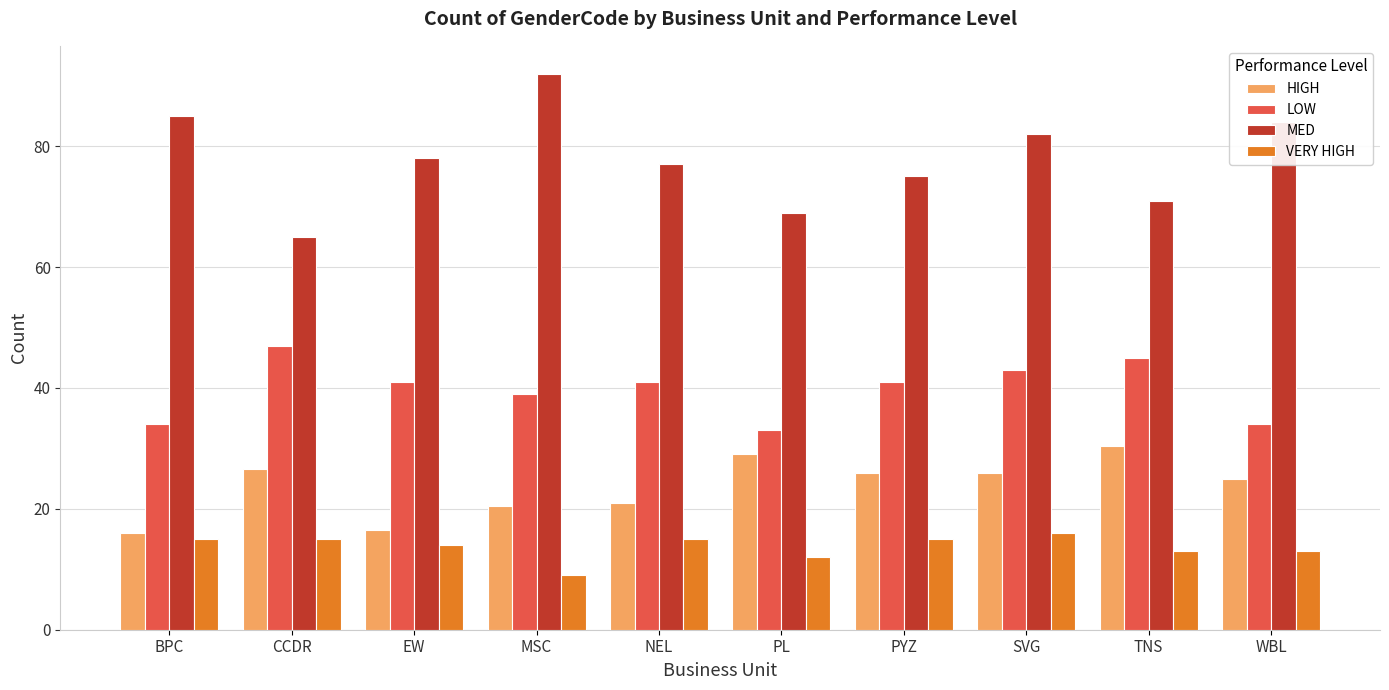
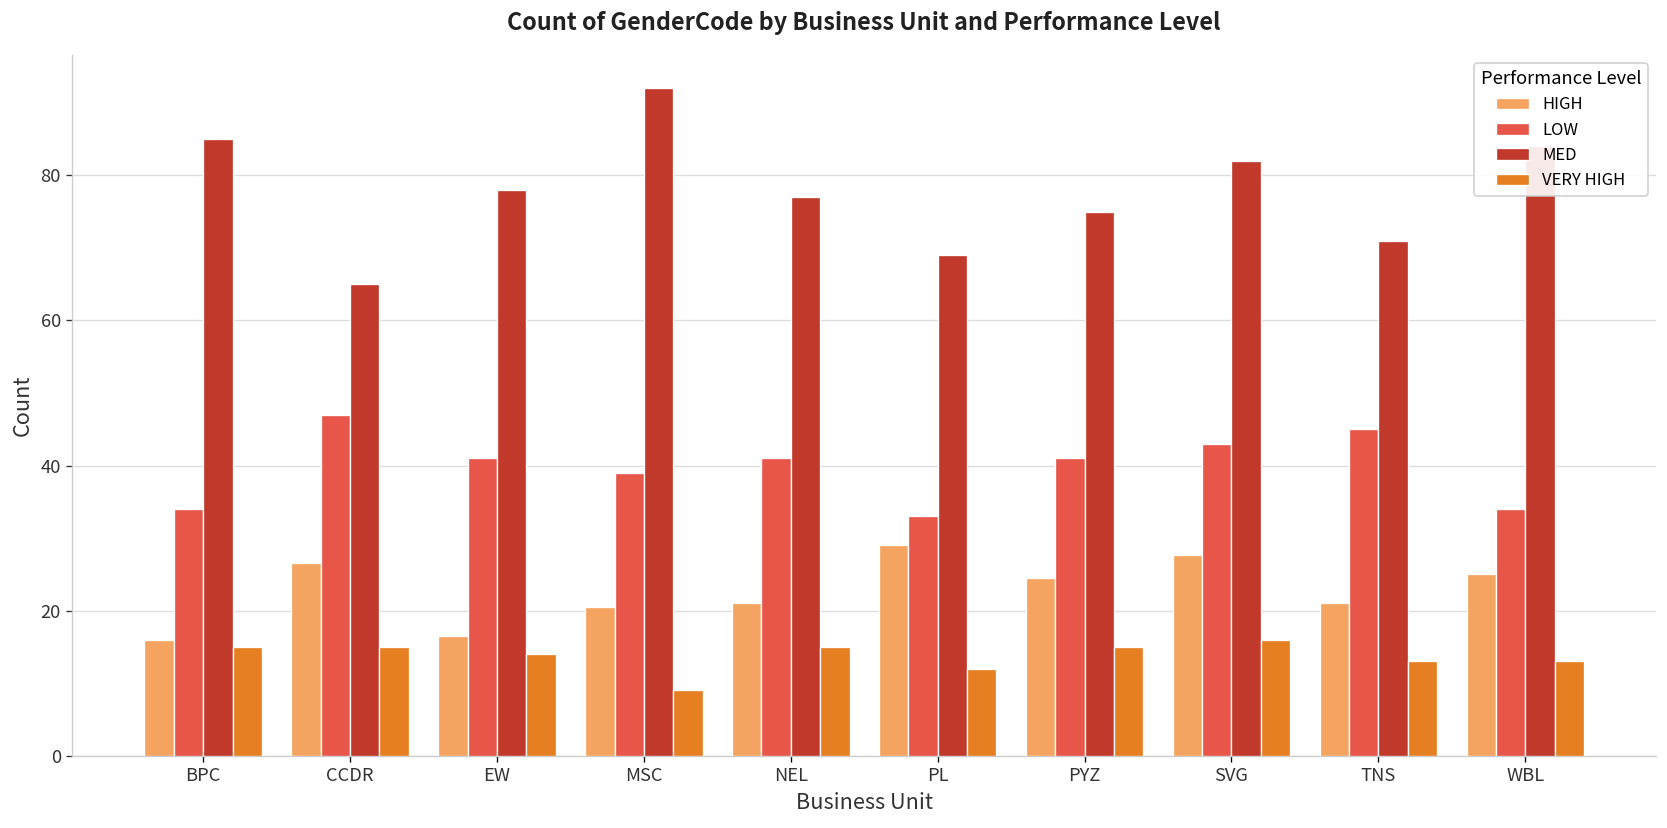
  {
    "HIGH": {
      "BPC": 16,
      "CCDR": 27,
      "EW": 17,
      "MSC": 21,
      "NEL": 21,
      "PL": 29,
-     "PYZ": 26,
-     "SVG": 26,
-     "TNS": 30,
+     "PYZ": 25,
+     "SVG": 28,
+     "TNS": 21,
      "WBL": 25
    }
  }
